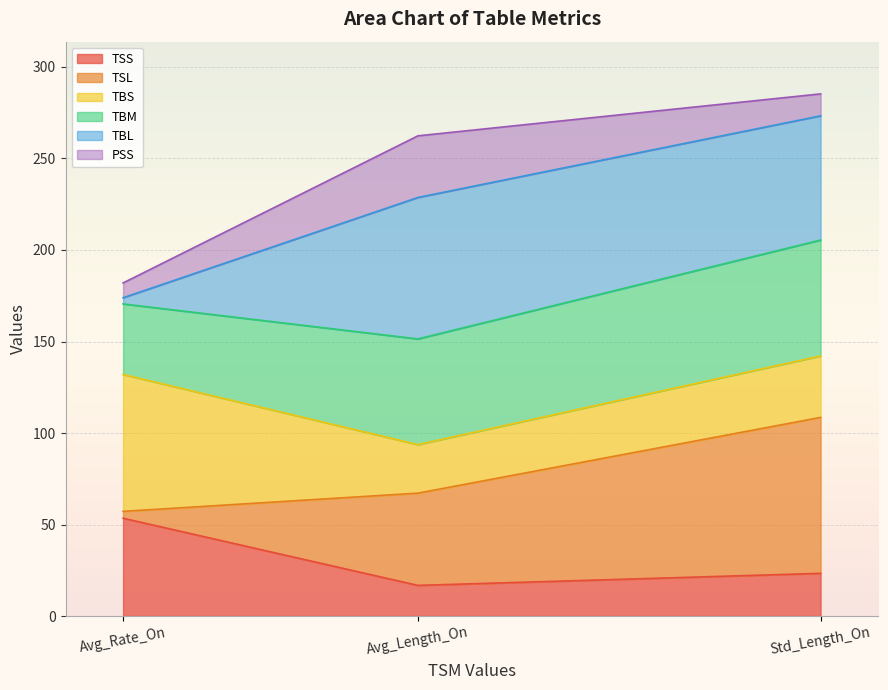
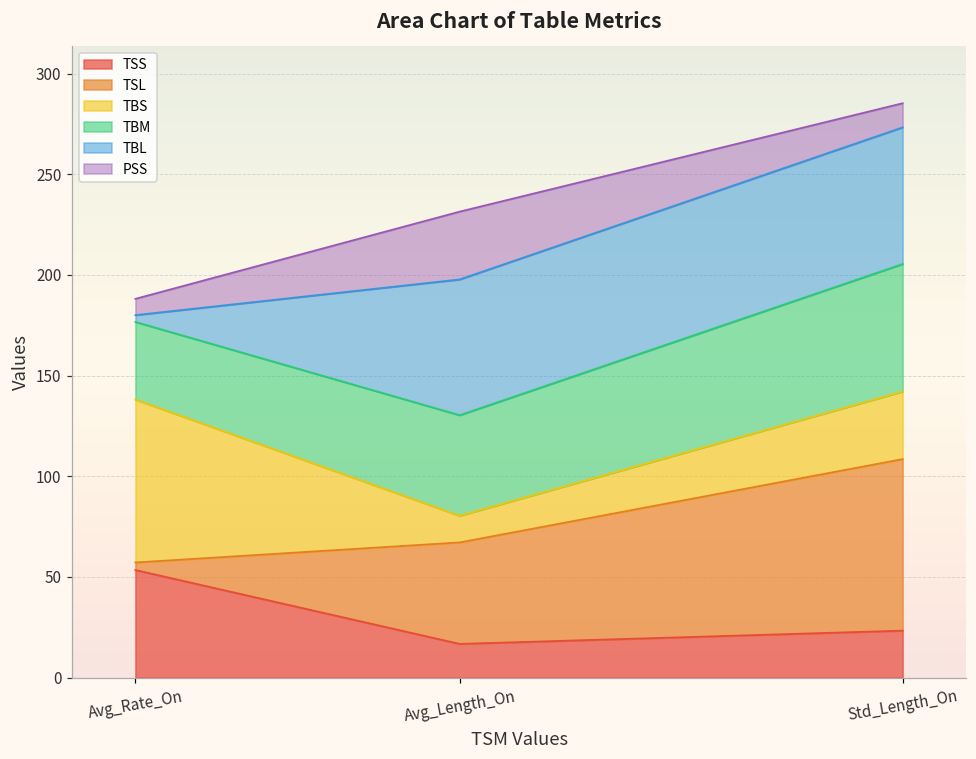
  {
    "TBS": {
-     "Avg_Rate_On": 75,
-     "Avg_Length_On": 27,
+     "Avg_Rate_On": 81,
+     "Avg_Length_On": 13,
      "Std_Length_On": 34
    },
    "TBM": {
      "Avg_Rate_On": 39,
-     "Avg_Length_On": 58,
+     "Avg_Length_On": 50,
      "Std_Length_On": 63
    },
    "TBL": {
      "Avg_Rate_On": 3,
-     "Avg_Length_On": 77,
+     "Avg_Length_On": 67,
      "Std_Length_On": 68
    },
    "PSS": {
      "Avg_Rate_On": 8,
      "Avg_Length_On": 34,
      "Std_Length_On": 12
    }
  }
